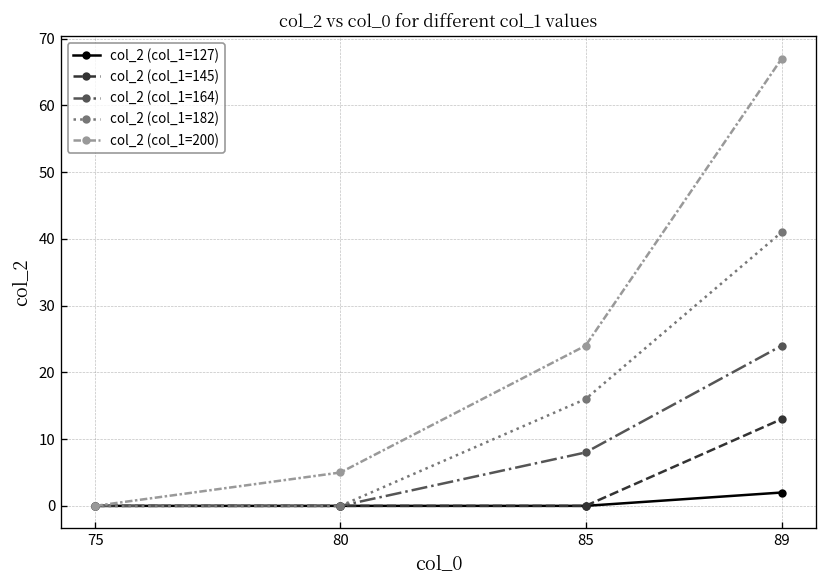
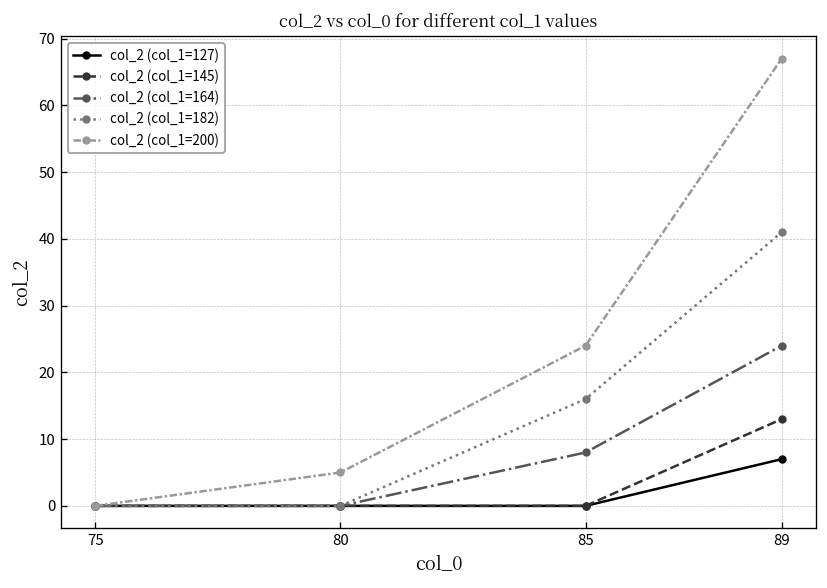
  {
    "col_2 (col_1=127)": {
-     "89": 2
+     "89": 7
    }
  }
